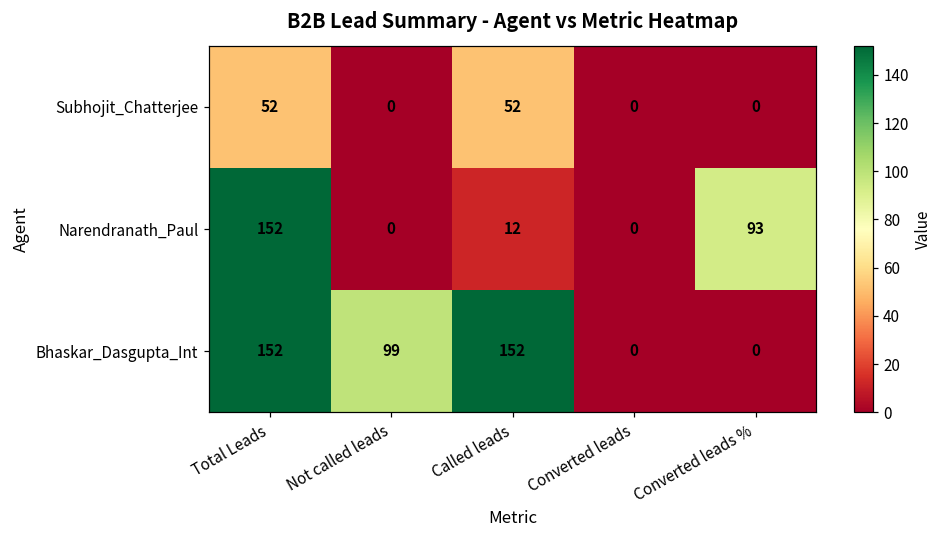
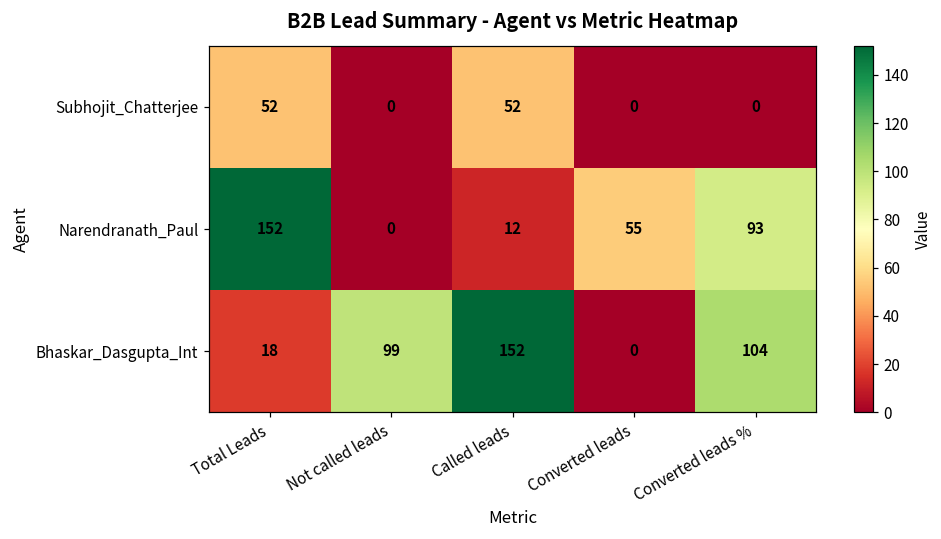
  {
    "Subhojit_Chatterjee": {
      "Total Leads": 52,
      "Not called leads": 0,
      "Called leads": 52,
      "Converted leads": 0,
      "Converted leads %": 0
    },
    "Narendranath_Paul": {
      "Total Leads": 152,
      "Not called leads": 0,
      "Called leads": 12,
-     "Converted leads": 0,
+     "Converted leads": 55,
      "Converted leads %": 93
    },
    "Bhaskar_Dasgupta_Int": {
-     "Total Leads": 152,
+     "Total Leads": 18,
      "Not called leads": 99,
      "Called leads": 152,
      "Converted leads": 0,
-     "Converted leads %": 0
+     "Converted leads %": 104
    }
  }
